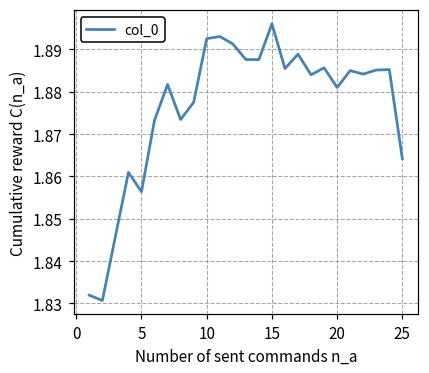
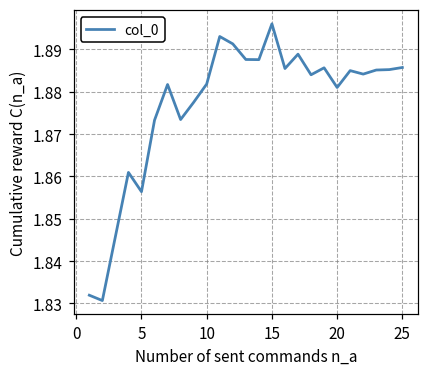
  {
    "5": 1.856,
-   "10": 1.893,
+   "10": 1.882,
    "15": 1.896,
    "20": 1.881,
-   "25": 1.864
+   "25": 1.886
  }
